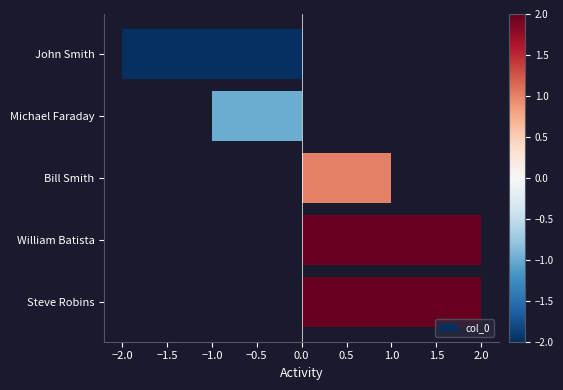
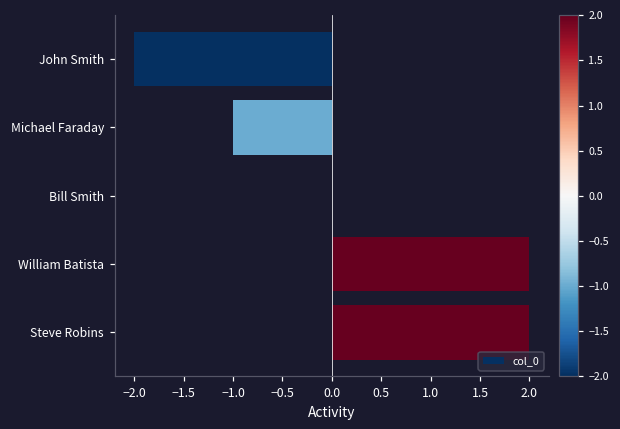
  {
    "John Smith": -2.0,
    "Michael Faraday": -1.0,
-   "Bill Smith": 1.0,
+   "Bill Smith": 0.0,
    "William Batista": 2.0,
    "Steve Robins": 2.0
  }
